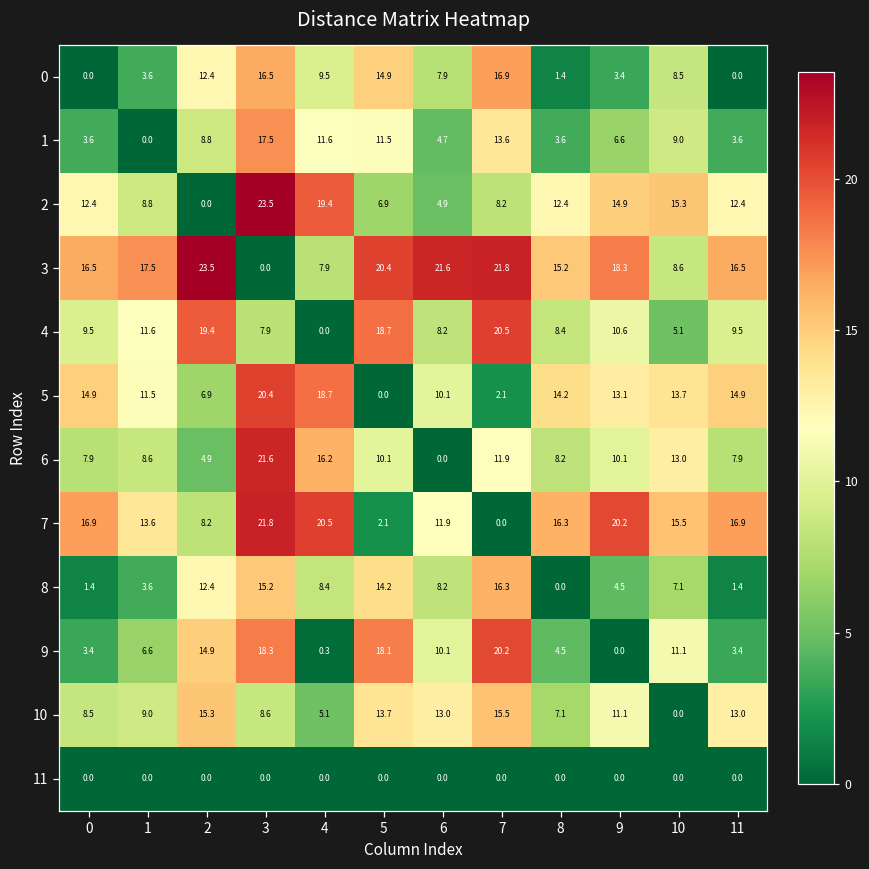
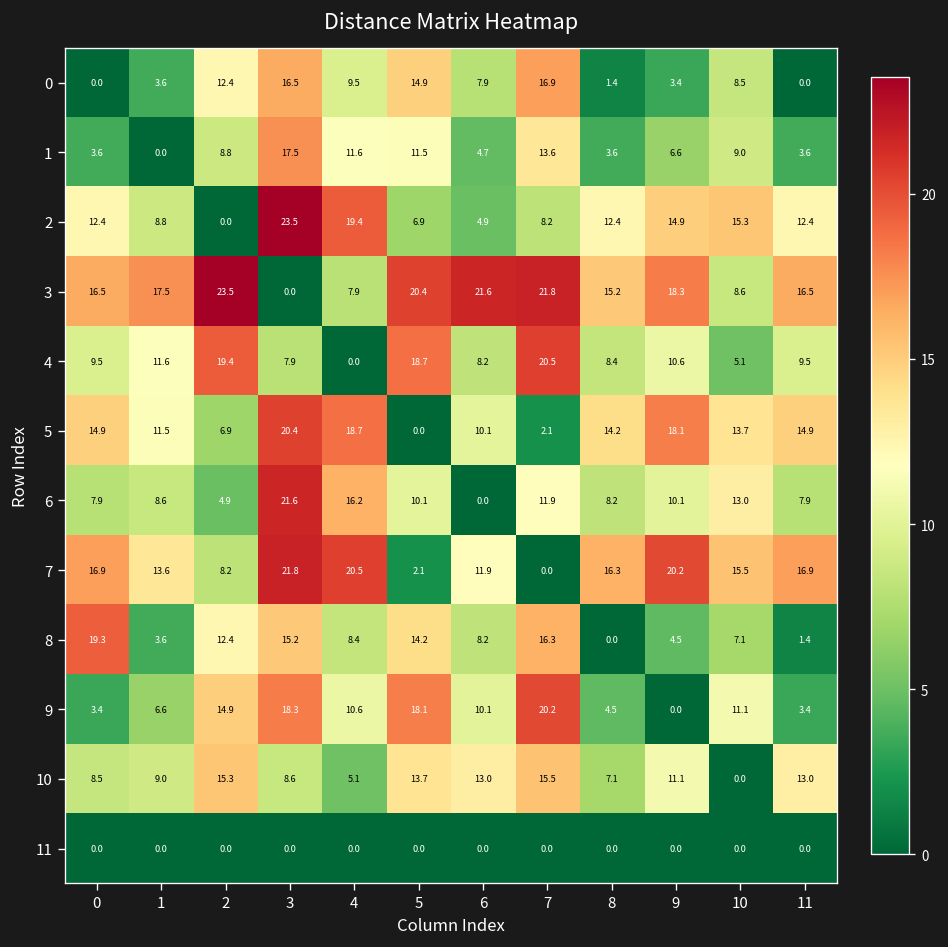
  {
    "0": {
      "0": 0.0,
      "1": 3.6,
      "2": 12.4,
      "3": 16.5,
      "4": 9.5,
      "5": 14.9,
      "6": 7.9,
      "7": 16.9,
      "8": 1.4,
      "9": 3.4,
      "10": 8.5,
      "11": 0.0
    },
    "1": {
      "0": 3.6,
      "1": 0.0,
      "2": 8.8,
      "3": 17.5,
      "4": 11.6,
      "5": 11.5,
      "6": 4.7,
      "7": 13.6,
      "8": 3.6,
      "9": 6.6,
      "10": 9.0,
      "11": 3.6
    },
    "2": {
      "0": 12.4,
      "1": 8.8,
      "2": 0.0,
      "3": 23.5,
      "4": 19.4,
      "5": 6.9,
      "6": 4.9,
      "7": 8.2,
      "8": 12.4,
      "9": 14.9,
      "10": 15.3,
      "11": 12.4
    },
    "3": {
      "0": 16.5,
      "1": 17.5,
      "2": 23.5,
      "3": 0.0,
      "4": 7.9,
      "5": 20.4,
      "6": 21.6,
      "7": 21.8,
      "8": 15.2,
      "9": 18.3,
      "10": 8.6,
      "11": 16.5
    },
    "4": {
      "0": 9.5,
      "1": 11.6,
      "2": 19.4,
      "3": 7.9,
      "4": 0.0,
      "5": 18.7,
      "6": 8.2,
      "7": 20.5,
      "8": 8.4,
      "9": 10.6,
      "10": 5.1,
      "11": 9.5
    },
    "5": {
      "0": 14.9,
      "1": 11.5,
      "2": 6.9,
      "3": 20.4,
      "4": 18.7,
      "5": 0.0,
      "6": 10.1,
      "7": 2.1,
      "8": 14.2,
-     "9": 13.1,
+     "9": 18.1,
      "10": 13.7,
      "11": 14.9
    },
    "6": {
      "0": 7.9,
      "1": 8.6,
      "2": 4.9,
      "3": 21.6,
      "4": 16.2,
      "5": 10.1,
      "6": 0.0,
      "7": 11.9,
      "8": 8.2,
      "9": 10.1,
      "10": 13.0,
      "11": 7.9
    },
    "7": {
      "0": 16.9,
      "1": 13.6,
      "2": 8.2,
      "3": 21.8,
      "4": 20.5,
      "5": 2.1,
      "6": 11.9,
      "7": 0.0,
      "8": 16.3,
      "9": 20.2,
      "10": 15.5,
      "11": 16.9
    },
    "8": {
-     "0": 1.4,
+     "0": 19.3,
      "1": 3.6,
      "2": 12.4,
      "3": 15.2,
      "4": 8.4,
      "5": 14.2,
      "6": 8.2,
      "7": 16.3,
      "8": 0.0,
      "9": 4.5,
      "10": 7.1,
      "11": 1.4
    },
    "9": {
      "0": 3.4,
      "1": 6.6,
      "2": 14.9,
      "3": 18.3,
-     "4": 0.3,
+     "4": 10.6,
      "5": 18.1,
      "6": 10.1,
      "7": 20.2,
      "8": 4.5,
      "9": 0.0,
      "10": 11.1,
      "11": 3.4
    },
    "10": {
      "0": 8.5,
      "1": 9.0,
      "2": 15.3,
      "3": 8.6,
      "4": 5.1,
      "5": 13.7,
      "6": 13.0,
      "7": 15.5,
      "8": 7.1,
      "9": 11.1,
      "10": 0.0,
      "11": 13.0
    },
    "11": {
      "0": 0.0,
      "1": 0.0,
      "2": 0.0,
      "3": 0.0,
      "4": 0.0,
      "5": 0.0,
      "6": 0.0,
      "7": 0.0,
      "8": 0.0,
      "9": 0.0,
      "10": 0.0,
      "11": 0.0
    }
  }
